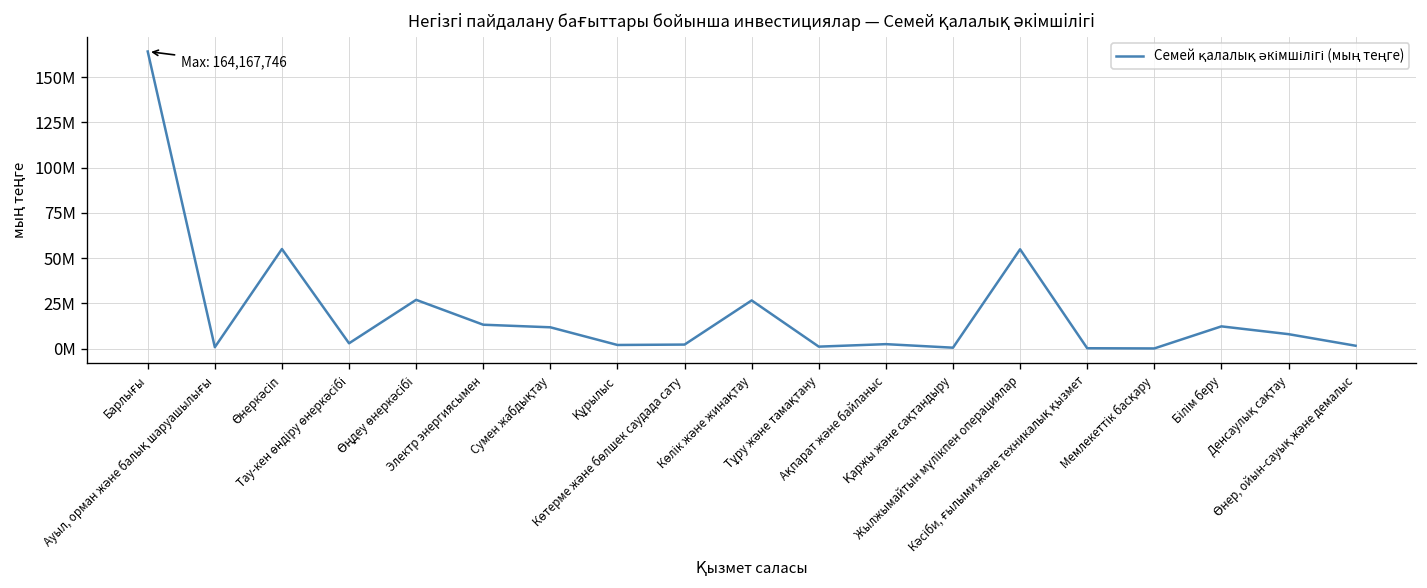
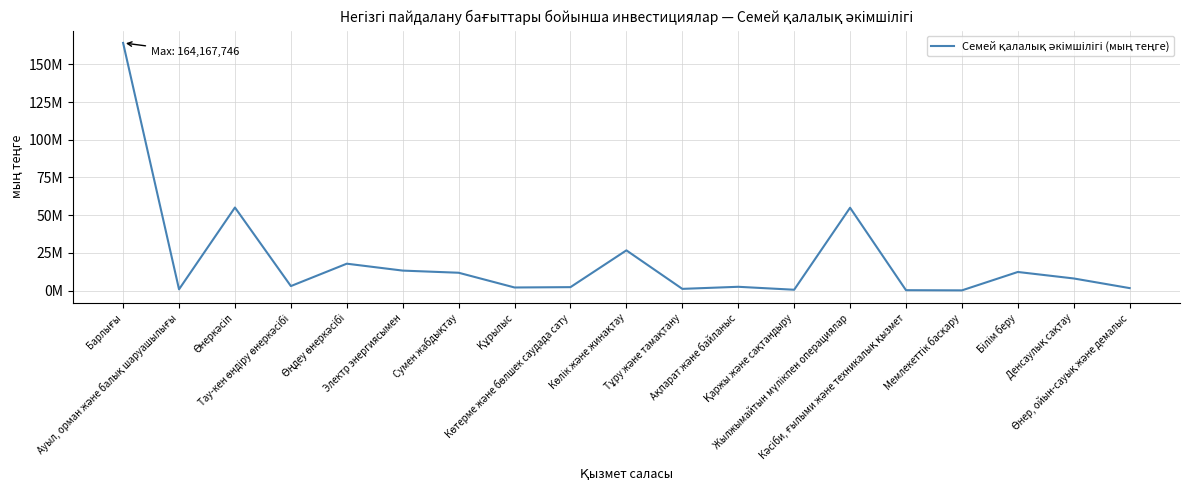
  {
    "Ауыл, орман және балық шаруашылығы": 1000000,
    "Өнеркәсіп": 55000000,
    "Тау-кен өндіру өнеркәсібі": 3000000,
-   "Өңдеу өнеркәсібі": 27000000,
+   "Өңдеу өнеркәсібі": 18000000,
    "Электр энергиясымен": 13000000,
    "Сумен жабдықтау": 12000000,
    "Құрылыс": 2000000,
    "Көтерме және бөлшек саудада сату": 2000000,
    "Көлік және жинақтау": 27000000,
    "Тұру және тамақтану": 1000000,
    "Ақпарат және байланыс": 3000000,
    "Қаржы және сақтандыру": 1000000,
    "Жылжымайтын мүлікпен операциялар": 55000000,
    "Кәсіби, ғылыми және техникалық қызмет": 0,
    "Мемлекеттік басқару": 0,
    "Білім беру": 12000000,
    "Денсаулық сақтау": 8000000,
    "Өнер, ойын-сауық және демалыс": 2000000
  }
